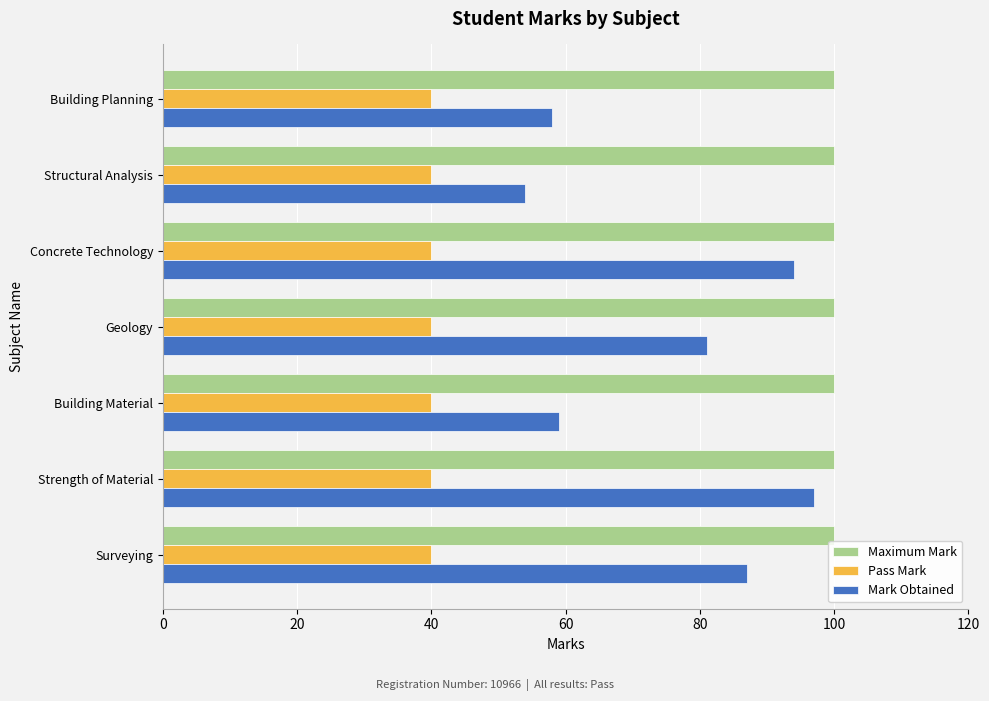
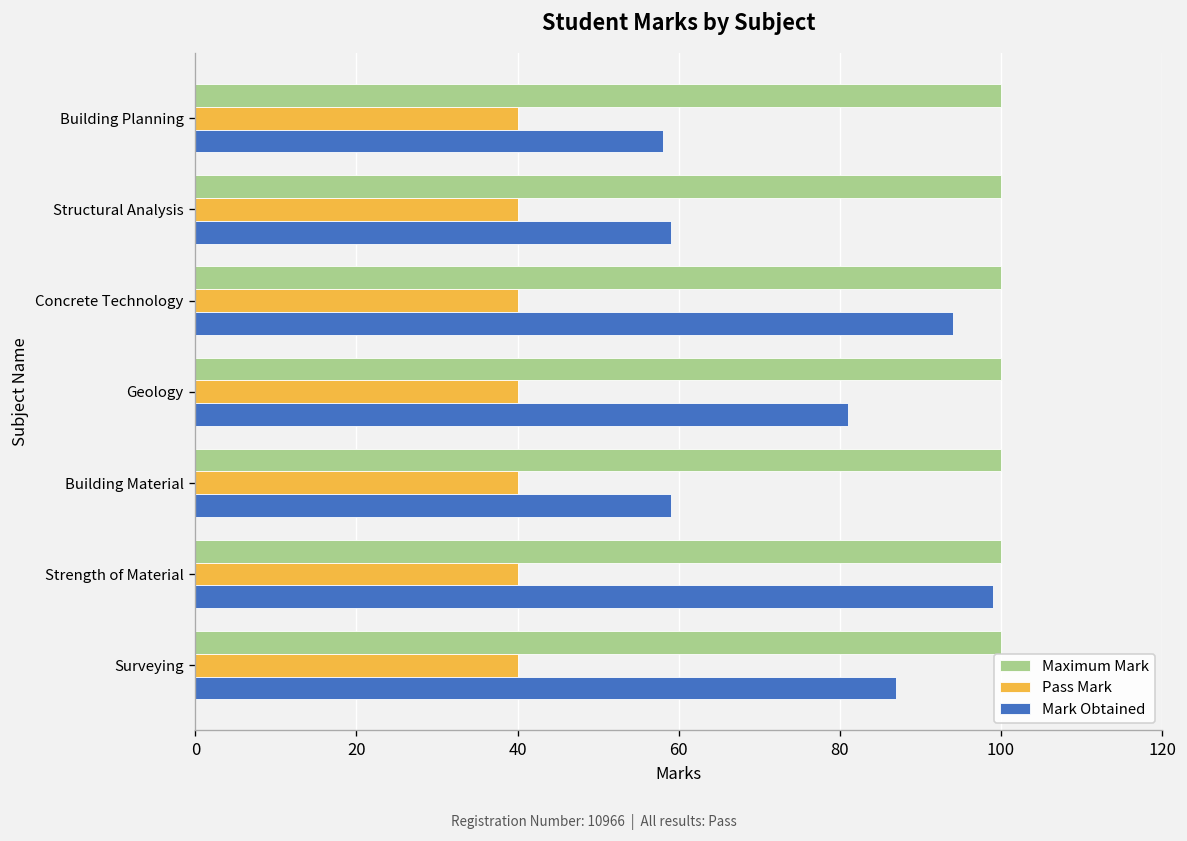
  {
    "Maximum Mark": {
      "Building Planning": 100,
      "Structural Analysis": 100,
      "Concrete Technology": 100,
      "Geology": 100,
      "Building Material": 100,
      "Strength of Material": 100,
      "Surveying": 100
    },
    "Pass Mark": {
      "Building Planning": 40,
      "Structural Analysis": 40,
      "Concrete Technology": 40,
      "Geology": 40,
      "Building Material": 40,
      "Strength of Material": 40,
      "Surveying": 40
    },
    "Mark Obtained": {
      "Building Planning": 58,
-     "Structural Analysis": 54,
+     "Structural Analysis": 59,
      "Concrete Technology": 94,
      "Geology": 81,
      "Building Material": 59,
-     "Strength of Material": 97,
+     "Strength of Material": 99,
      "Surveying": 87
    }
  }
